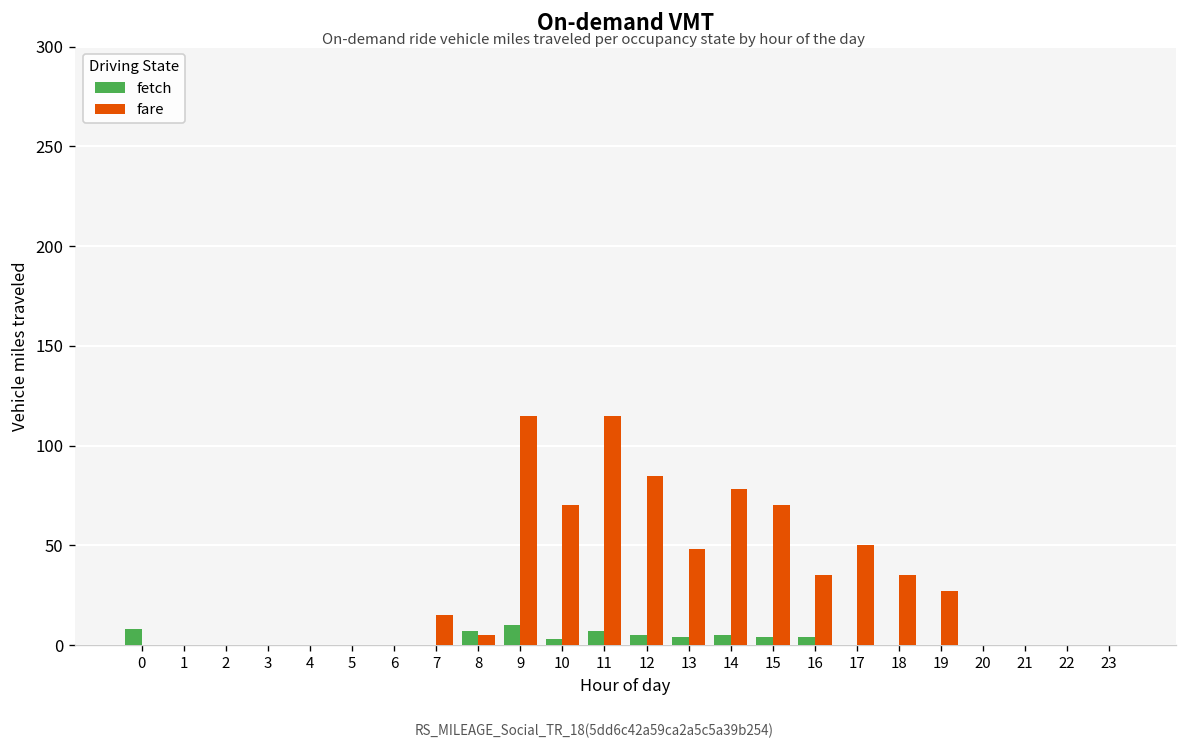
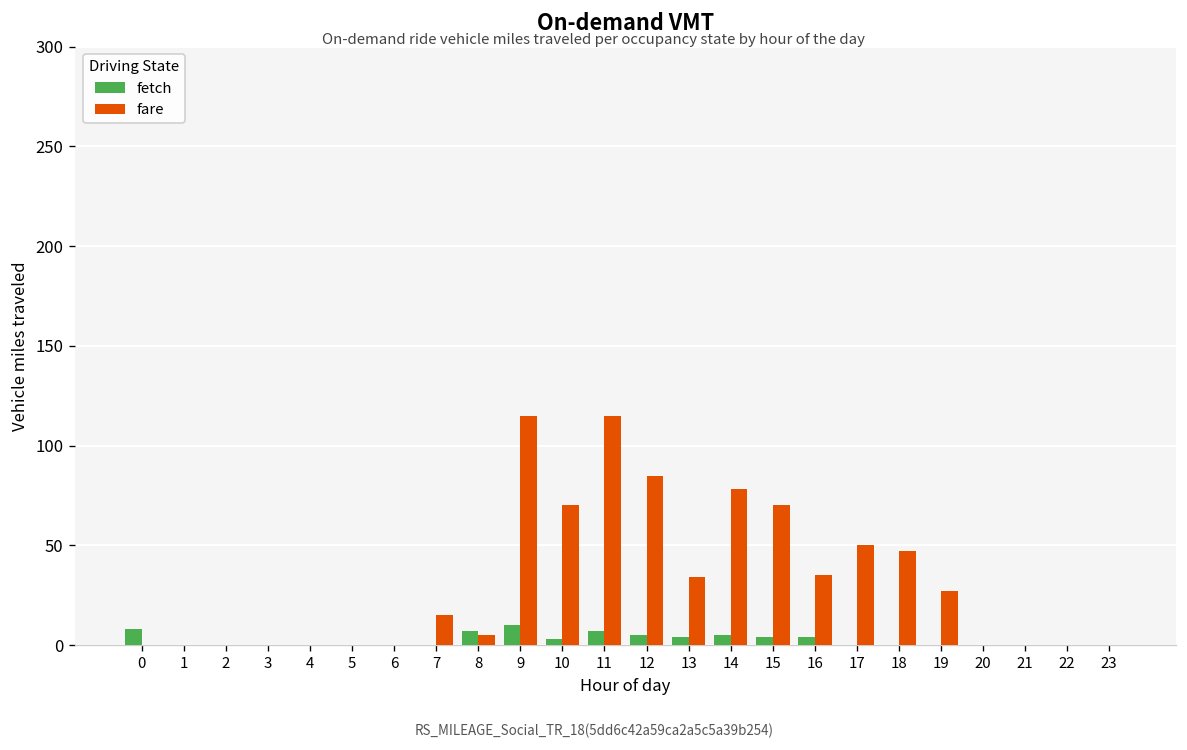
  {
    "fetch": {
      "0": 8,
      "1": 0,
      "2": 0,
      "3": 0,
      "4": 0,
      "5": 0,
      "6": 0,
      "7": 0,
      "8": 7,
      "9": 10,
      "10": 3,
      "11": 7,
      "12": 5,
      "13": 4,
      "14": 5,
      "15": 4,
      "16": 4,
      "17": 0,
      "18": 0,
      "19": 0,
      "20": 0,
      "21": 0,
      "22": 0,
      "23": 0
    },
    "fare": {
      "0": 0,
      "1": 0,
      "2": 0,
      "3": 0,
      "4": 0,
      "5": 0,
      "6": 0,
      "7": 15,
      "8": 5,
      "9": 115,
      "10": 70,
      "11": 115,
      "12": 85,
-     "13": 48,
+     "13": 34,
      "14": 78,
      "15": 70,
      "16": 35,
      "17": 50,
-     "18": 35,
+     "18": 47,
      "19": 27,
      "20": 0,
      "21": 0,
      "22": 0,
      "23": 0
    }
  }
